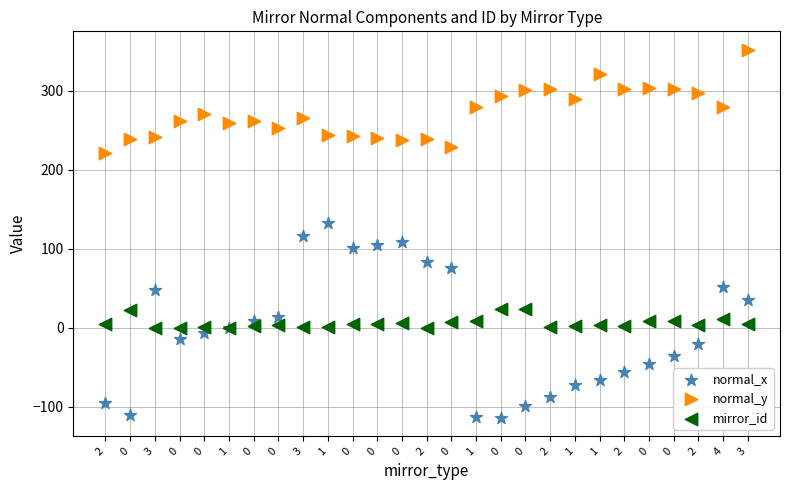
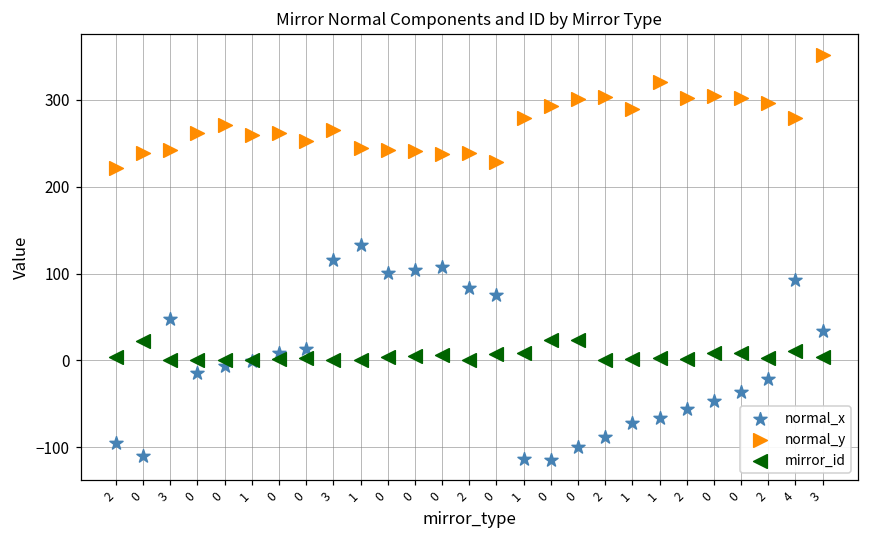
  {
    "normal_x": {
-     "4": 50
+     "4": 90
    }
  }
